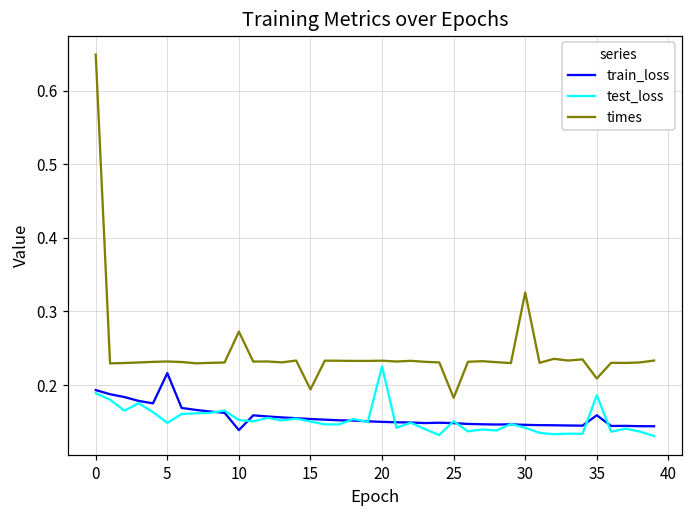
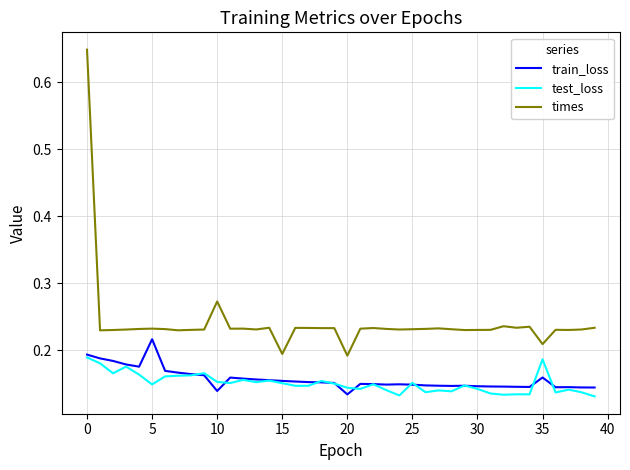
  {
    "train_loss": {
      "0": 0.19,
      "5": 0.22,
      "10": 0.14,
-     "20": 0.15,
+     "20": 0.13,
      "30": 0.15,
      "35": 0.16
    },
    "test_loss": {
      "0": 0.19,
      "5": 0.15,
      "10": 0.15,
-     "20": 0.23,
+     "20": 0.14,
      "30": 0.14,
      "35": 0.19
    },
    "times": {
      "0": 0.65,
      "5": 0.23,
      "10": 0.27,
      "15": 0.19,
-     "20": 0.23,
-     "25": 0.18,
-     "30": 0.33,
+     "20": 0.19,
+     "25": 0.23,
+     "30": 0.23,
      "35": 0.21
    }
  }
